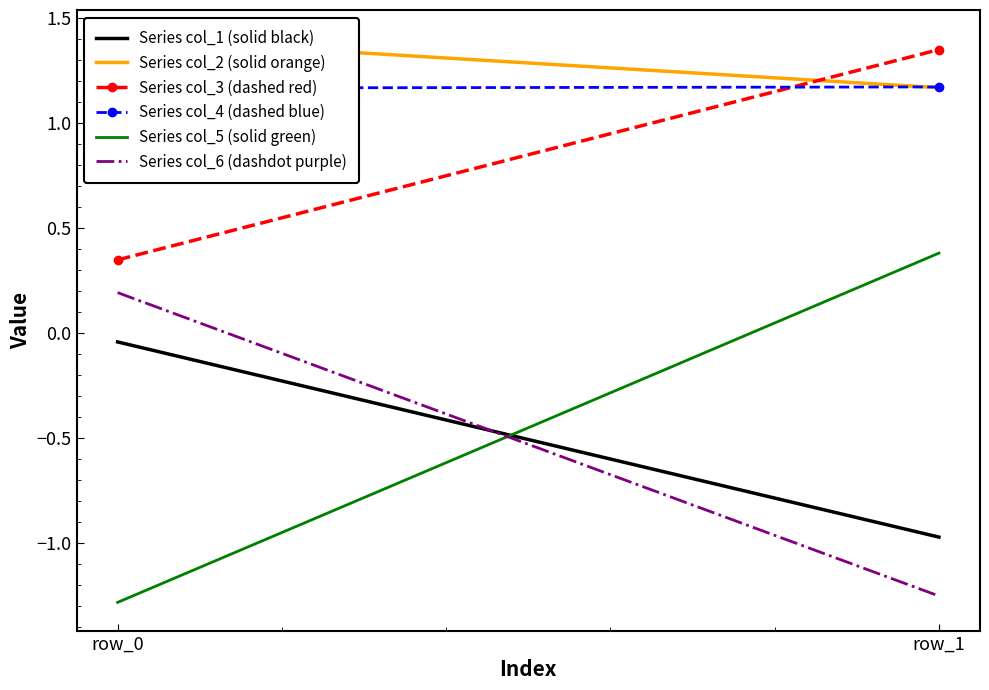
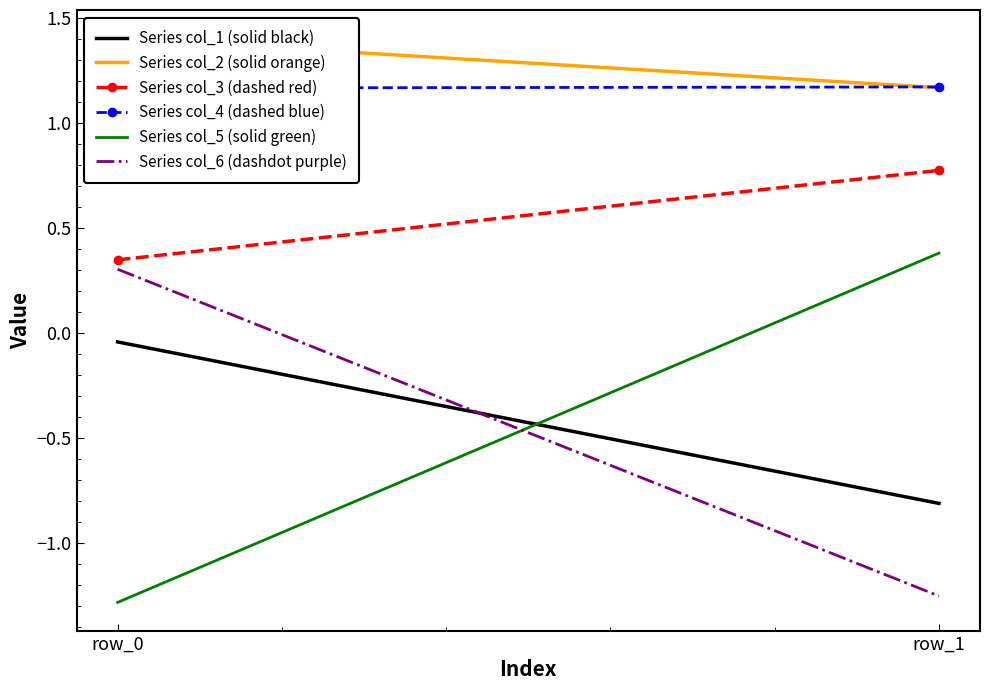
  {
    "Series col_1 (solid black)": {
      "row_0": -0.04,
-     "row_1": -0.97
+     "row_1": -0.81
    },
    "Series col_3 (dashed red)": {
      "row_0": 0.35,
-     "row_1": 1.35
+     "row_1": 0.78
    },
    "Series col_5 (solid green)": {
      "row_0": -1.28,
      "row_1": 0.38
    },
    "Series col_6 (dashdot purple)": {
-     "row_0": 0.19,
+     "row_0": 0.31,
      "row_1": -1.25
    }
  }
